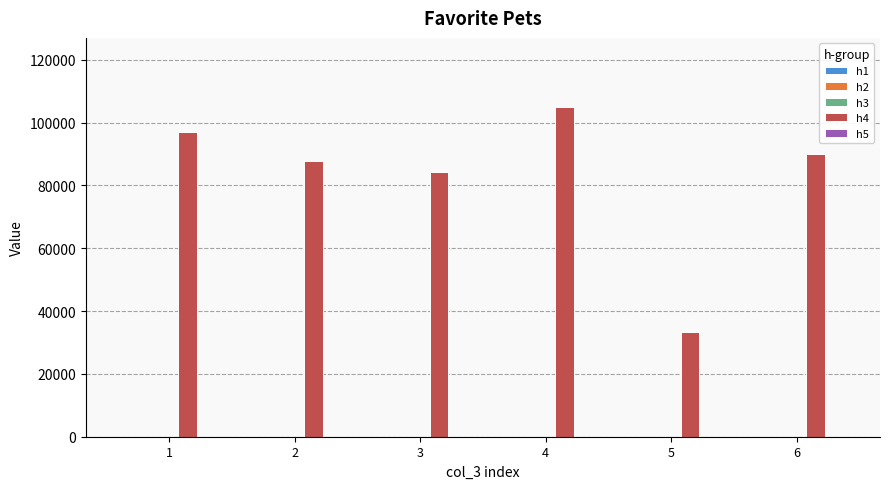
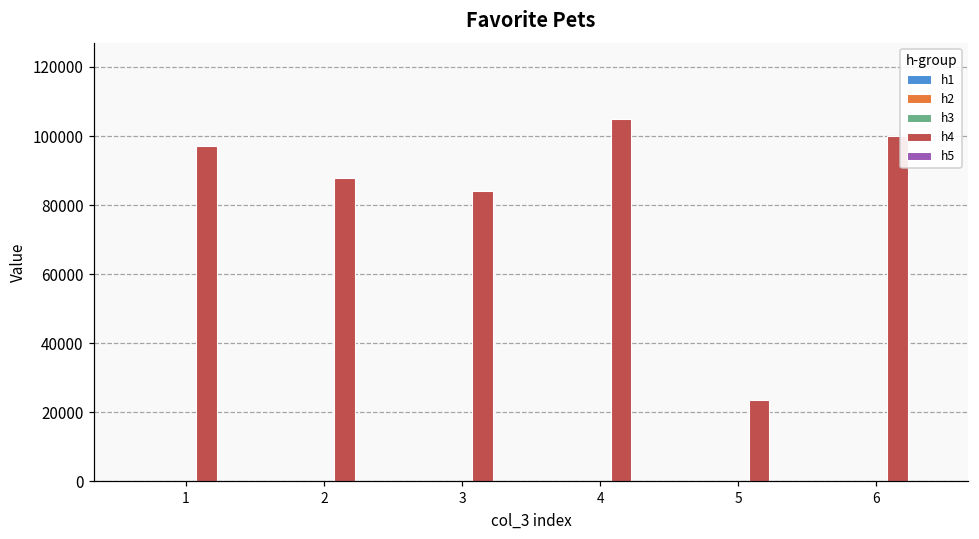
  {
    "h1": {
      "1": 0,
      "2": 0,
      "3": 0,
      "4": 0,
      "5": 0,
      "6": 0
    },
    "h2": {
      "1": 0,
      "2": 0,
      "3": 0,
      "4": 0,
      "5": 0,
      "6": 0
    },
    "h3": {
      "1": 0,
      "2": 0,
      "3": 0,
      "4": 0,
      "5": 0,
      "6": 0
    },
    "h4": {
      "1": 97000,
      "2": 88000,
      "3": 84000,
      "4": 105000,
-     "5": 33000,
-     "6": 90000
+     "5": 24000,
+     "6": 100000
    },
    "h5": {
      "1": 0,
      "2": 0,
      "3": 0,
      "4": 0,
      "5": 0,
      "6": 0
    }
  }
